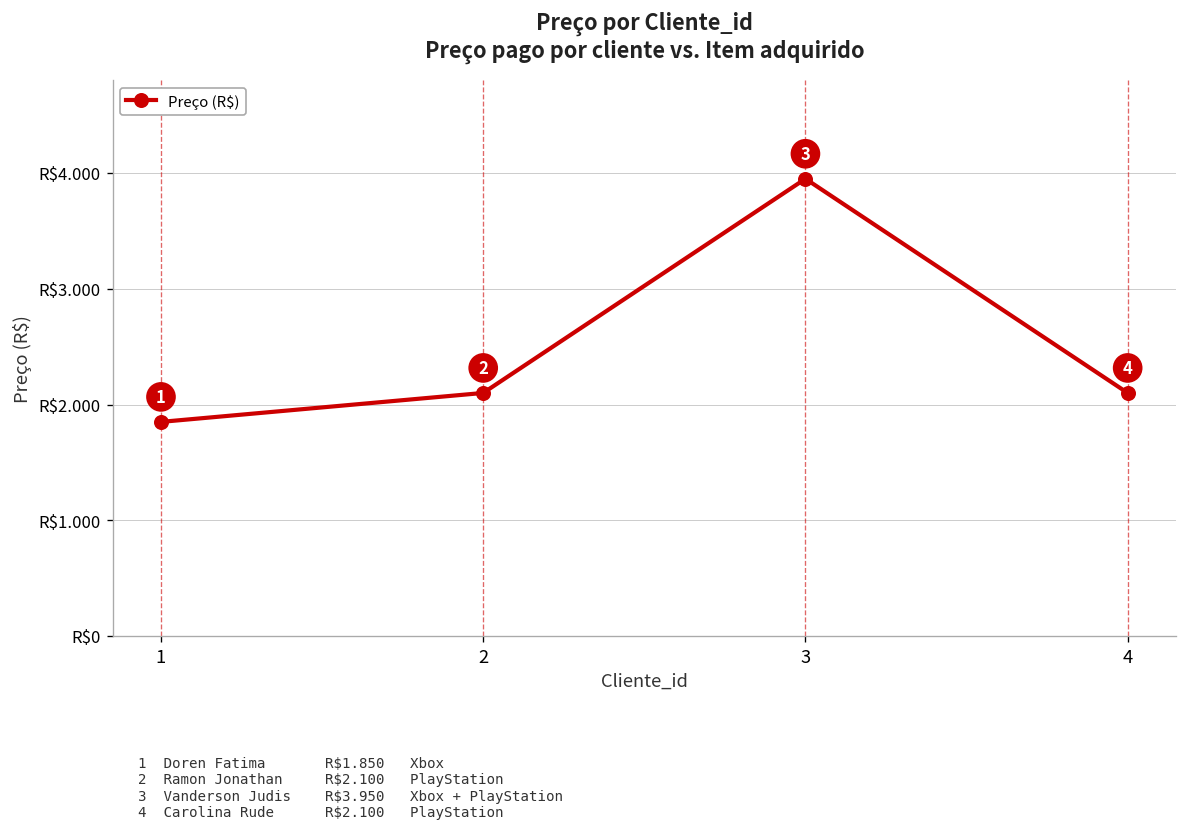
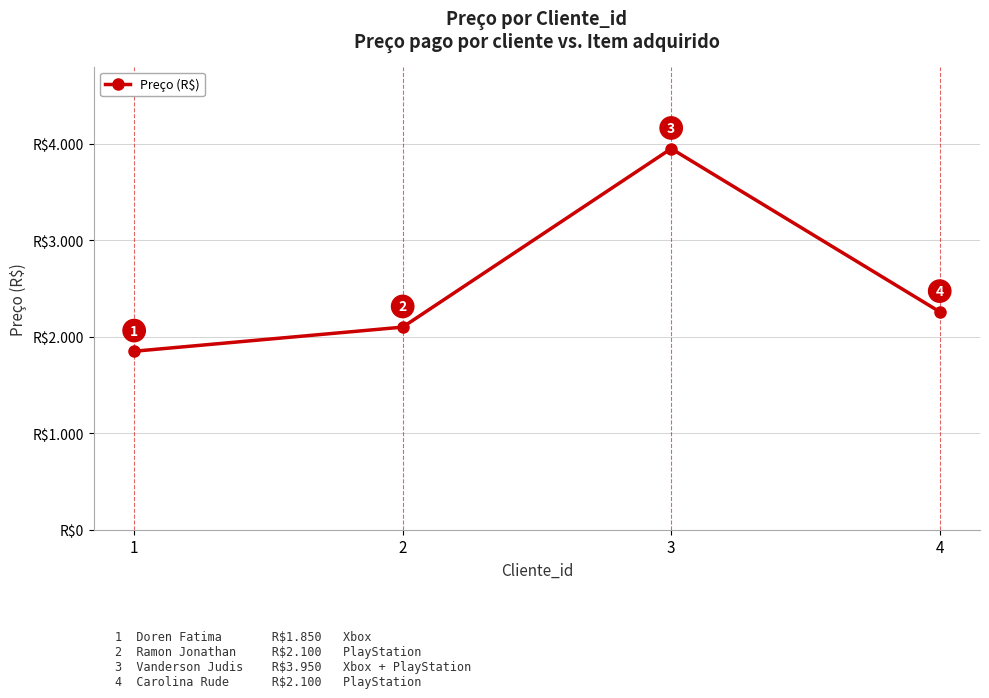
  {
-   "4": "R$2.1"
+   "4": "R$2.3"
  }
